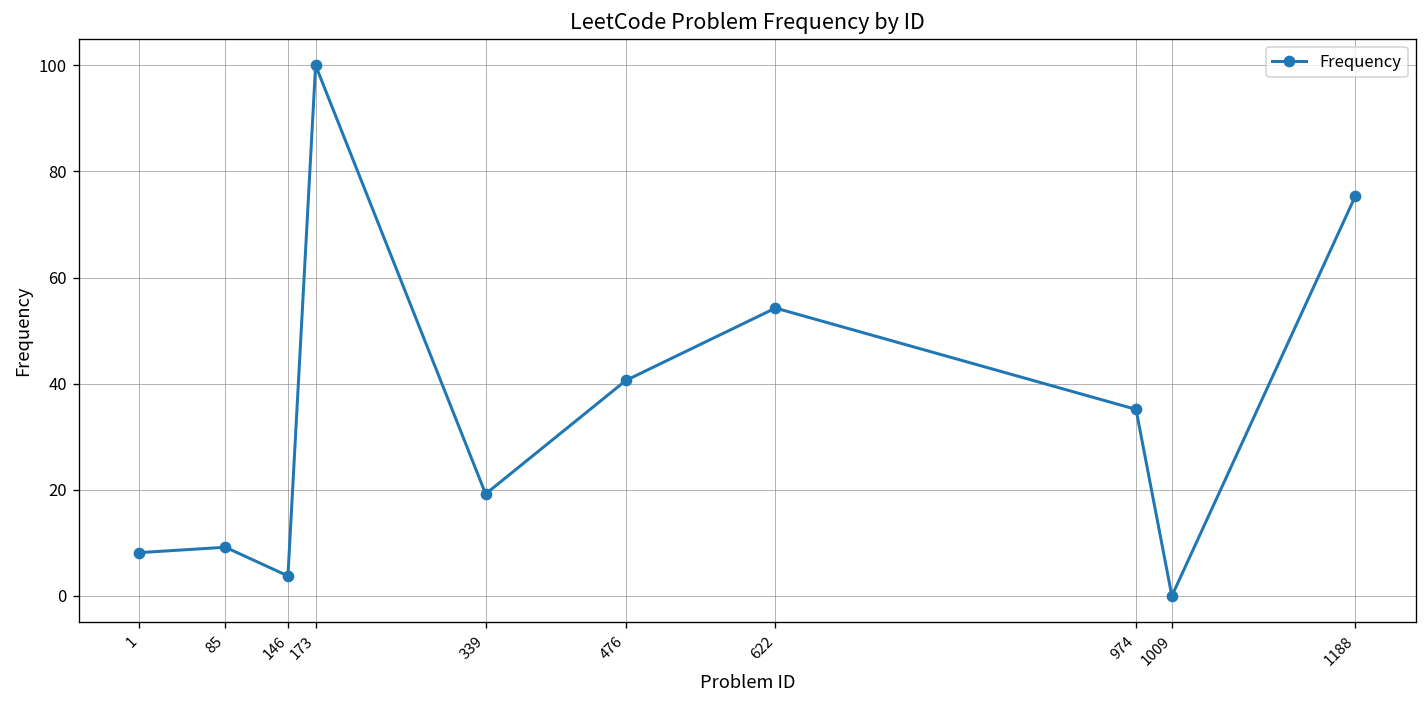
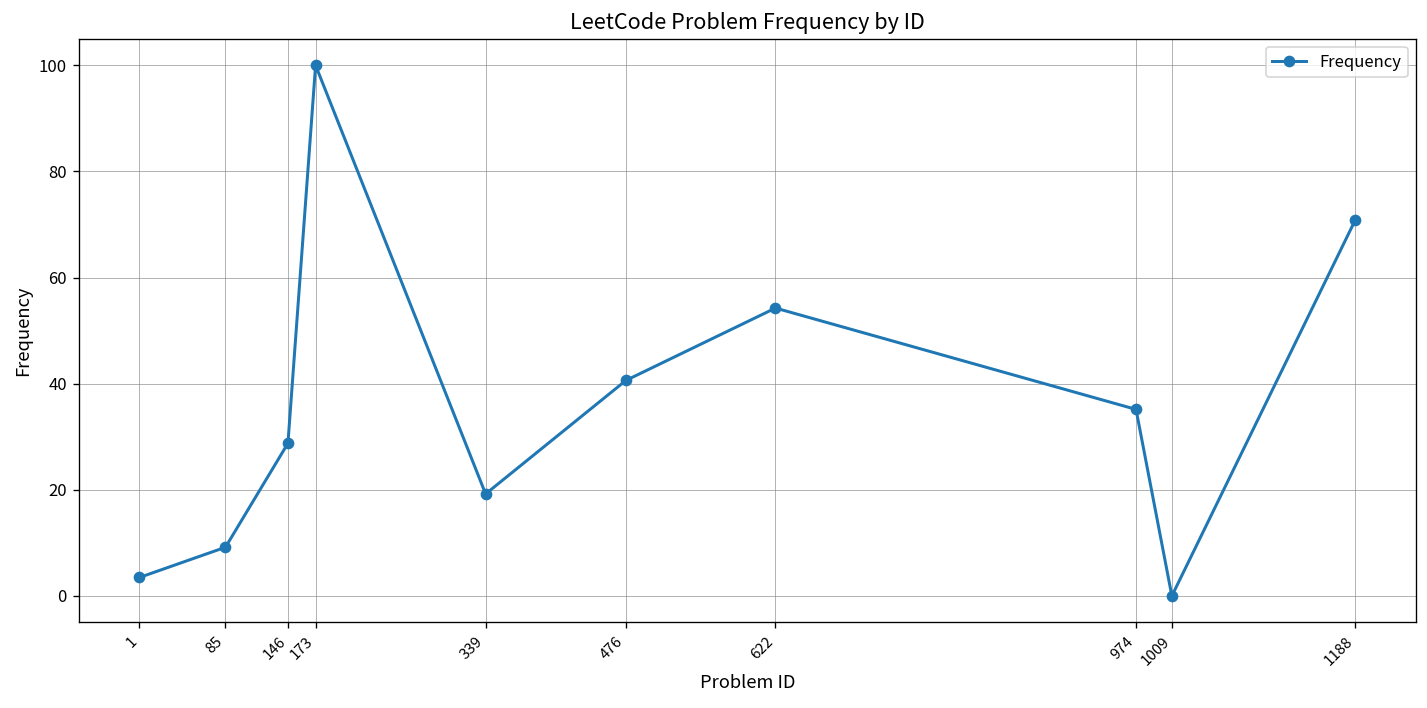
  {
-   "1": 8,
+   "1": 3,
    "85": 9,
-   "146": 4,
+   "146": 29,
    "173": 100,
    "339": 19,
    "476": 41,
    "622": 54,
    "974": 35,
    "1009": 0,
-   "1188": 75
+   "1188": 71
  }
